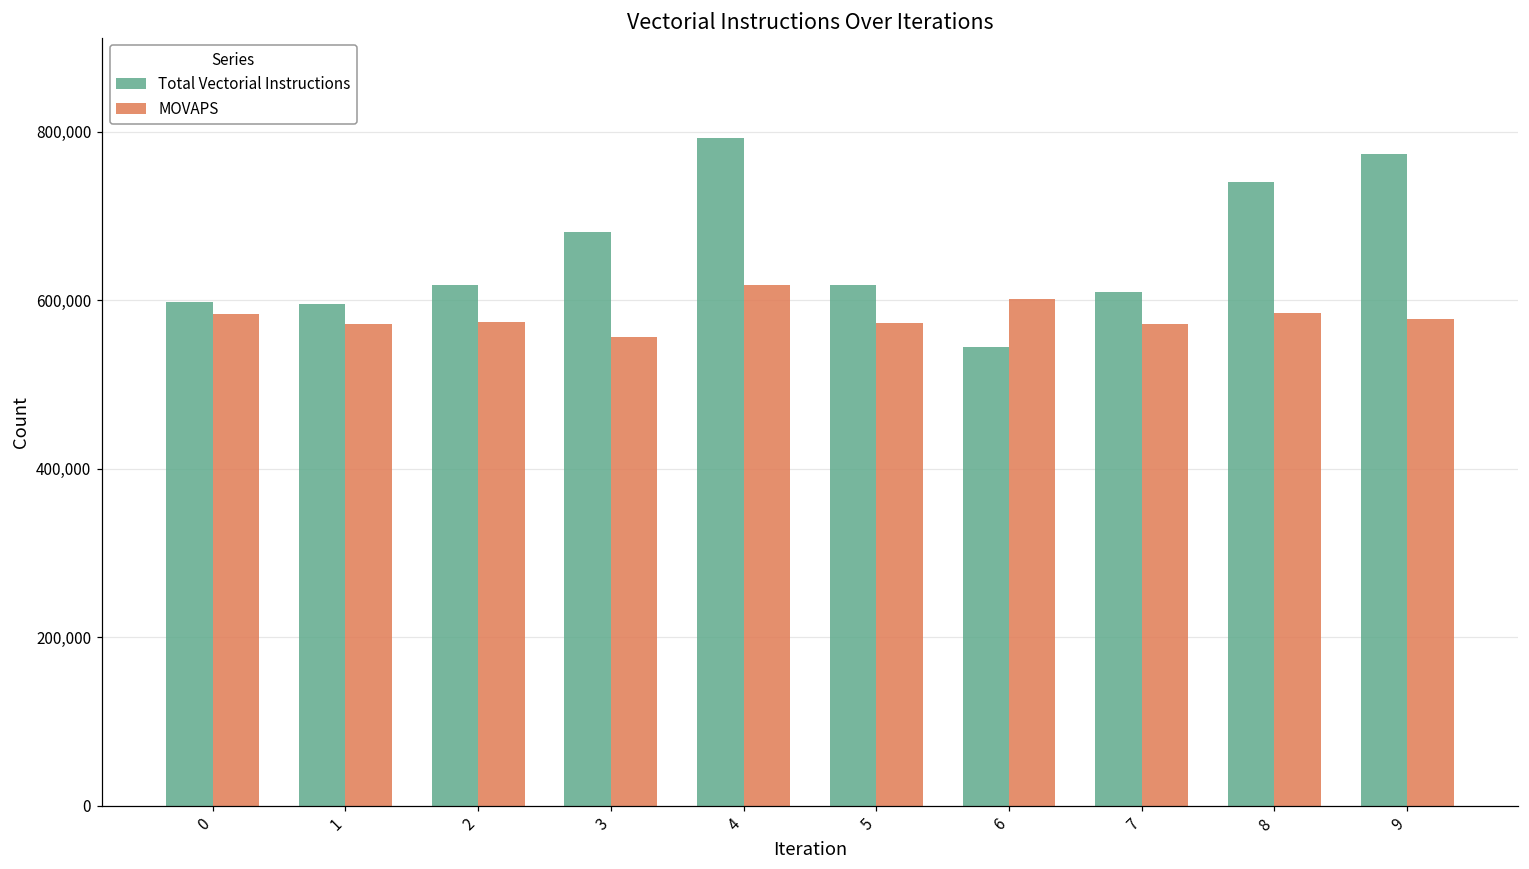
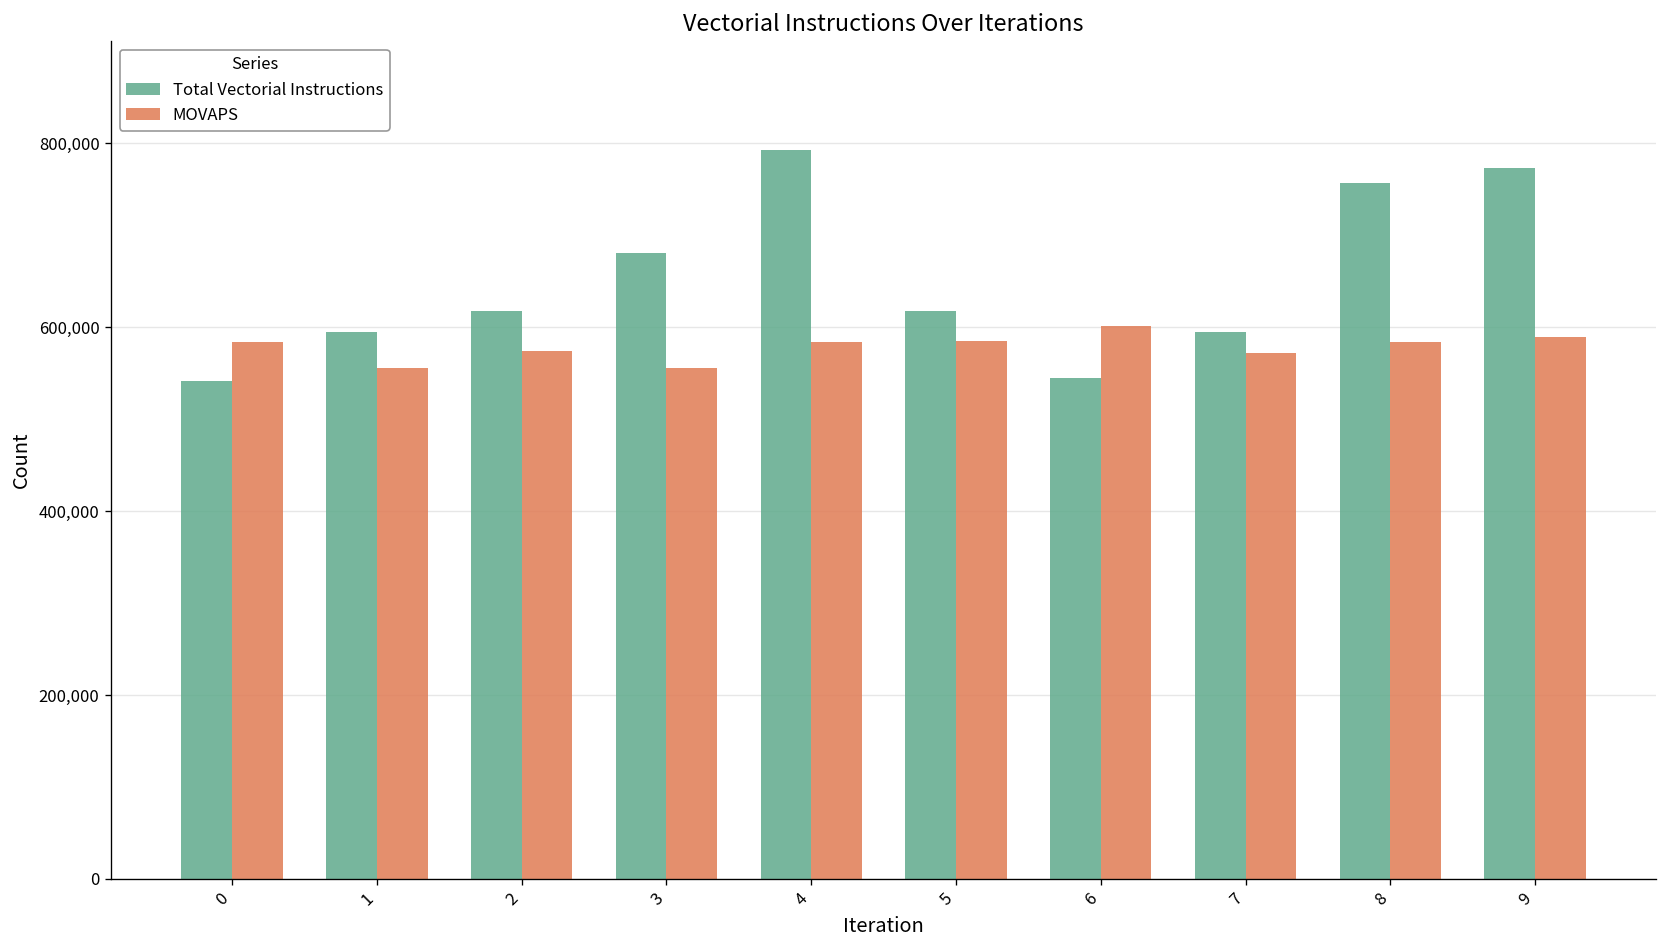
  {
    "Total Vectorial Instructions": {
-     "0": "600,000",
+     "0": "540,000",
      "1": "600,000",
      "2": "620,000",
      "3": "680,000",
      "4": "790,000",
      "5": "620,000",
      "6": "540,000",
-     "7": "610,000",
-     "8": "740,000",
+     "7": "590,000",
+     "8": "760,000",
      "9": "770,000"
    },
    "MOVAPS": {
      "0": "580,000",
-     "1": "570,000",
+     "1": "560,000",
      "2": "570,000",
      "3": "560,000",
-     "4": "620,000",
-     "5": "570,000",
+     "4": "580,000",
+     "5": "590,000",
      "6": "600,000",
      "7": "570,000",
      "8": "580,000",
-     "9": "580,000"
+     "9": "590,000"
    }
  }
